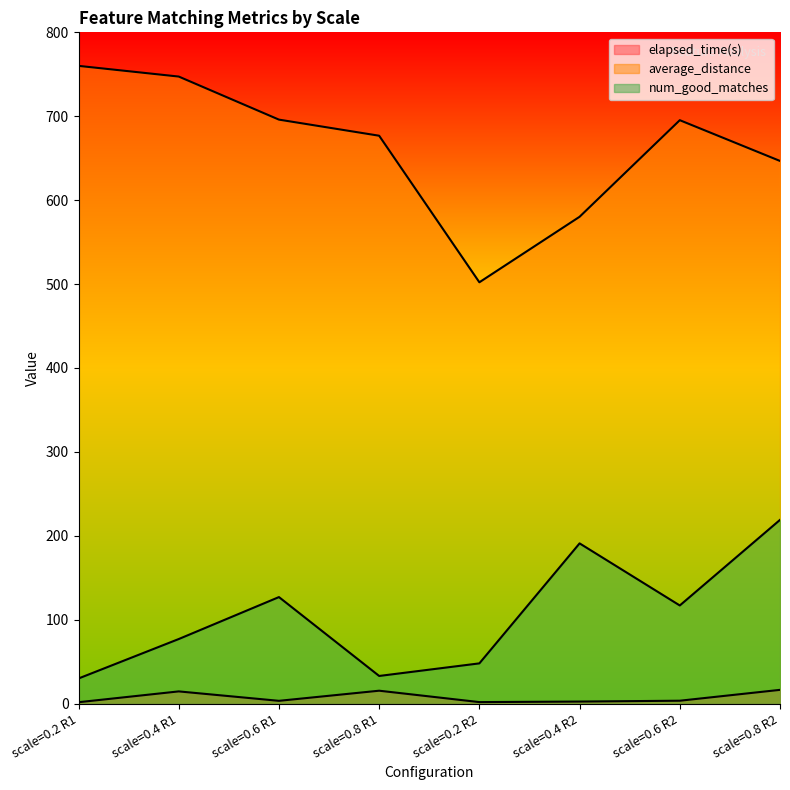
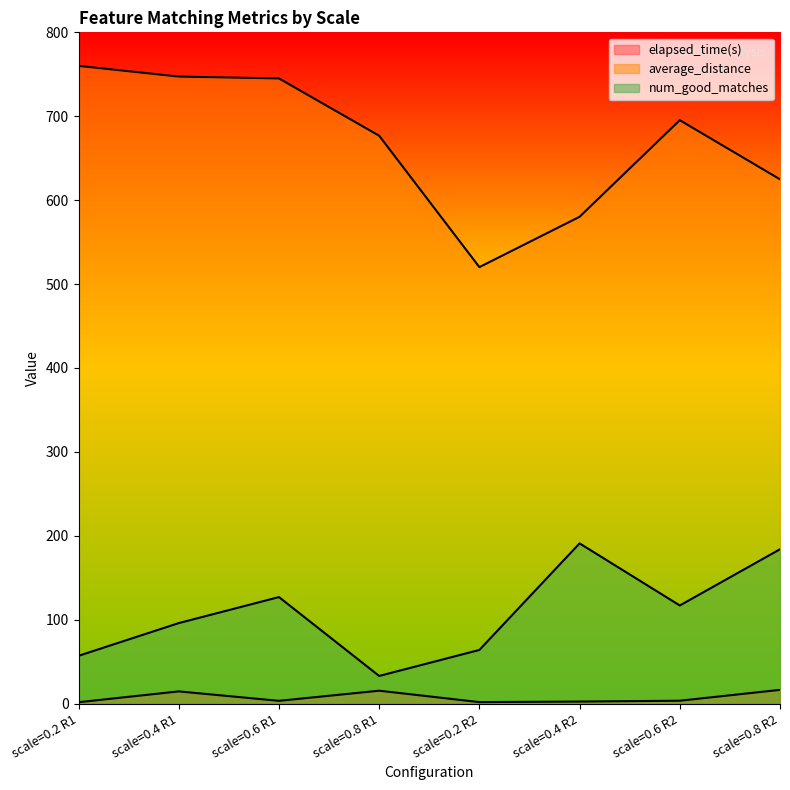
  {
    "elapsed_time(s)": {
      "scale=0.2 R1": 0,
      "scale=0.4 R1": 10,
      "scale=0.6 R1": 0,
      "scale=0.8 R1": 20,
      "scale=0.2 R2": 0,
      "scale=0.4 R2": 0,
      "scale=0.6 R2": 0,
      "scale=0.8 R2": 20
    },
    "average_distance": {
      "scale=0.2 R1": 760,
      "scale=0.4 R1": 750,
-     "scale=0.6 R1": 700,
+     "scale=0.6 R1": 750,
      "scale=0.8 R1": 680,
-     "scale=0.2 R2": 500,
+     "scale=0.2 R2": 520,
      "scale=0.4 R2": 580,
      "scale=0.6 R2": 700,
-     "scale=0.8 R2": 650
+     "scale=0.8 R2": 620
    },
    "num_good_matches": {
-     "scale=0.2 R1": 30,
-     "scale=0.4 R1": 80,
+     "scale=0.2 R1": 60,
+     "scale=0.4 R1": 100,
      "scale=0.6 R1": 130,
      "scale=0.8 R1": 30,
-     "scale=0.2 R2": 50,
+     "scale=0.2 R2": 60,
      "scale=0.4 R2": 190,
      "scale=0.6 R2": 120,
-     "scale=0.8 R2": 220
+     "scale=0.8 R2": 180
    }
  }
